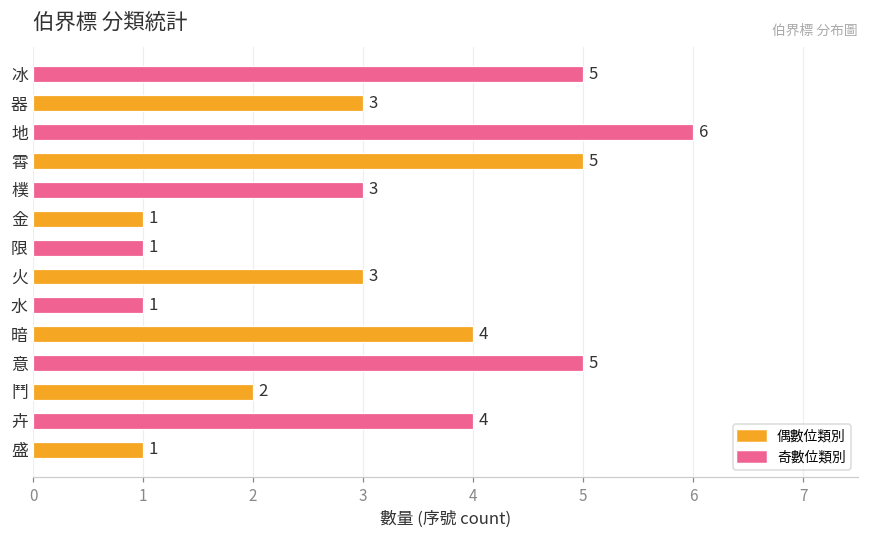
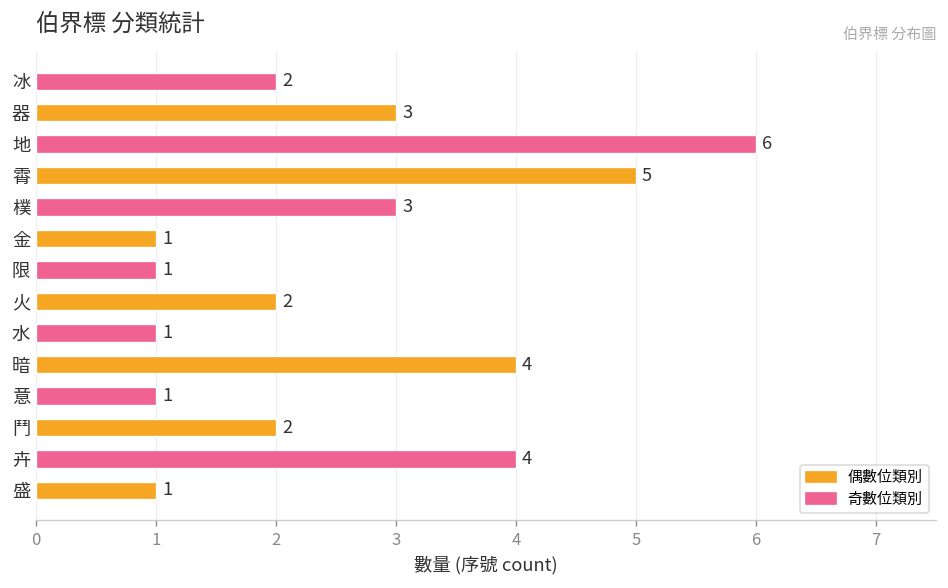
  {
-   "冰": 5,
+   "冰": 2,
    "器": 3,
    "地": 6,
    "霄": 5,
    "樸": 3,
    "金": 1,
    "限": 1,
-   "火": 3,
+   "火": 2,
    "水": 1,
    "暗": 4,
-   "意": 5,
+   "意": 1,
    "鬥": 2,
    "卉": 4,
    "盛": 1
  }
